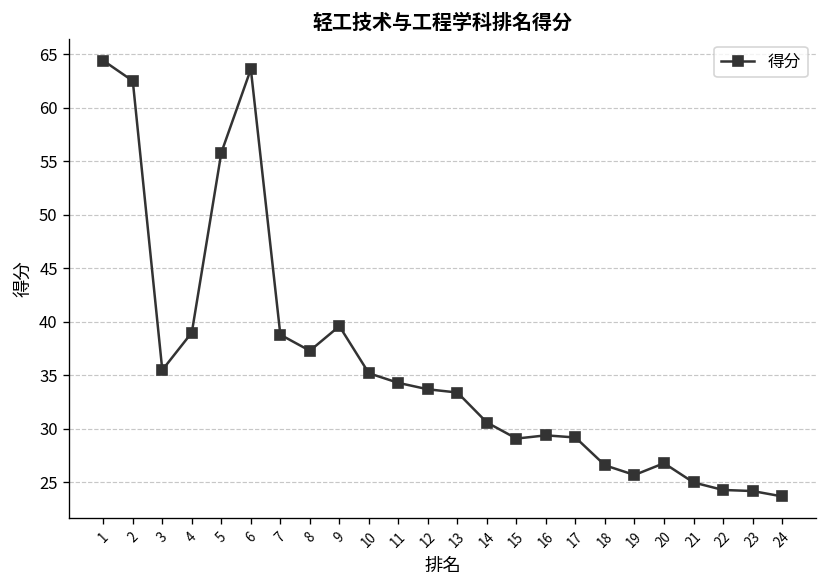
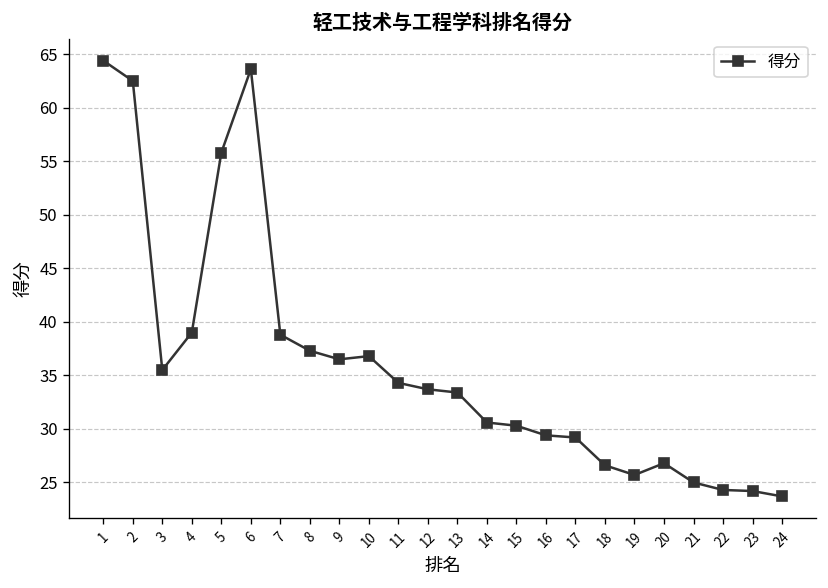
  {
    "1": 64,
    "2": 63,
    "3": 36,
    "4": 39,
    "5": 56,
    "6": 64,
    "7": 39,
    "8": 37,
-   "9": 40,
-   "10": 35,
+   "9": 37,
+   "10": 37,
    "11": 34,
    "12": 34,
    "13": 33,
    "14": 31,
-   "15": 29,
+   "15": 30,
    "16": 29,
    "17": 29,
    "18": 27,
    "19": 26,
    "20": 27,
    "21": 25,
    "22": 24,
    "23": 24,
    "24": 24
  }
